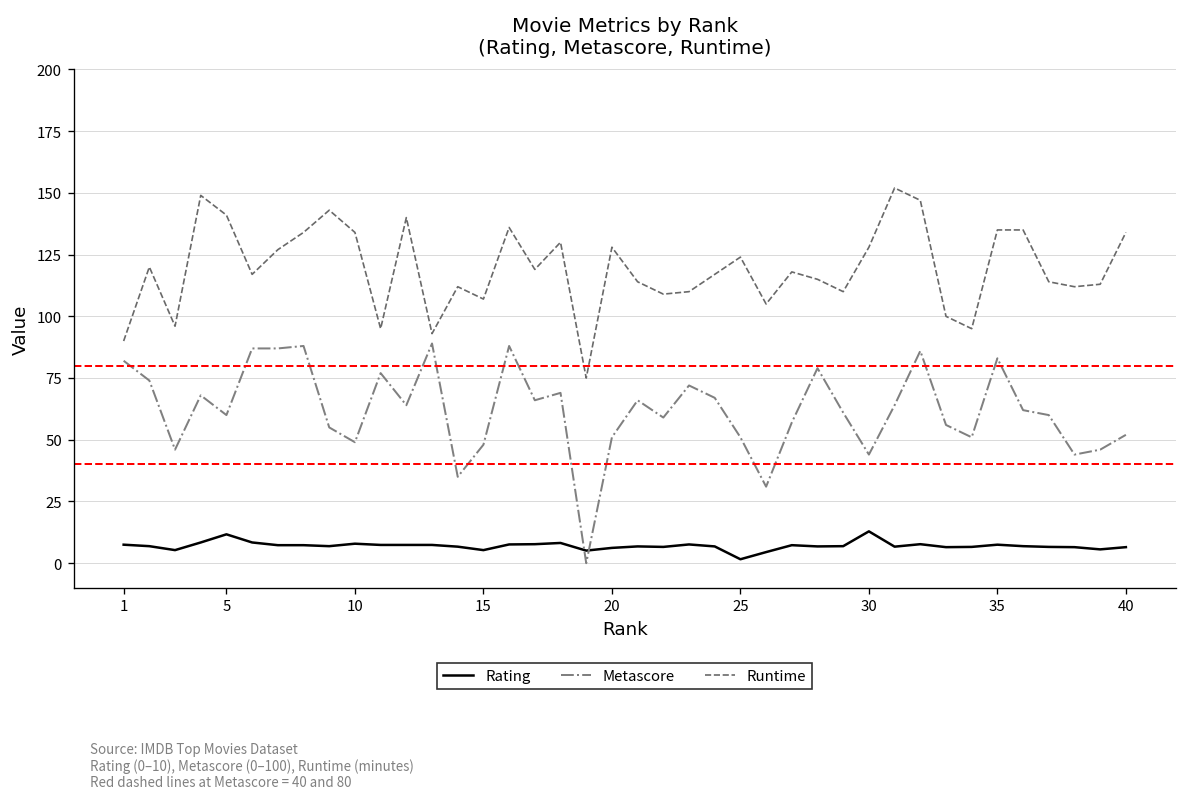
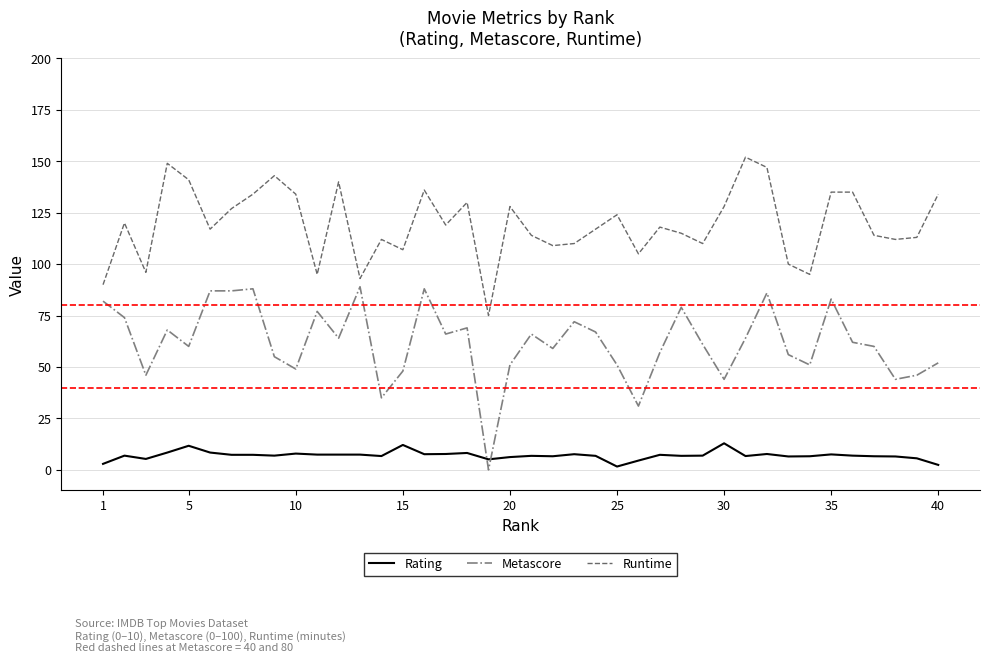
  {
    "Rating": {
-     "1": 8,
+     "1": 3,
      "5": 12,
      "10": 8,
-     "15": 5,
+     "15": 12,
      "20": 6,
      "25": 2,
      "30": 13,
      "35": 8,
-     "40": 7
+     "40": 2
    }
  }
